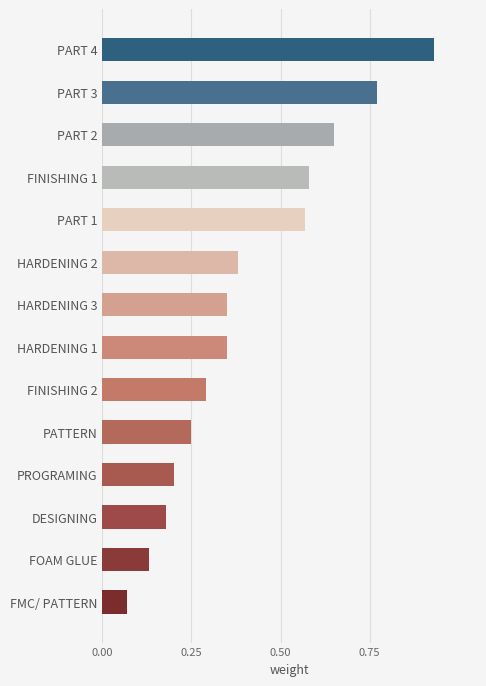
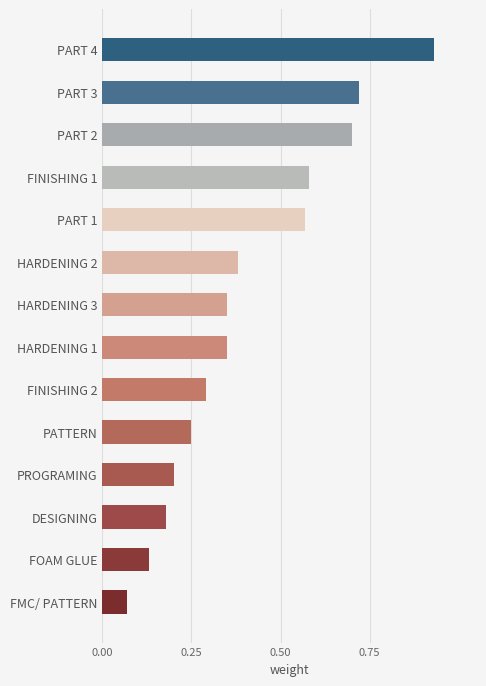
  {
    "PART 4": 0.93,
-   "PART 3": 0.77,
-   "PART 2": 0.65,
+   "PART 3": 0.72,
+   "PART 2": 0.70,
    "FINISHING 1": 0.58,
    "PART 1": 0.57,
    "HARDENING 2": 0.38,
    "HARDENING 3": 0.35,
    "HARDENING 1": 0.35,
    "FINISHING 2": 0.29,
    "PATTERN": 0.25,
    "PROGRAMING": 0.20,
    "DESIGNING": 0.18,
    "FOAM GLUE": 0.13,
    "FMC/ PATTERN": 0.07
  }
